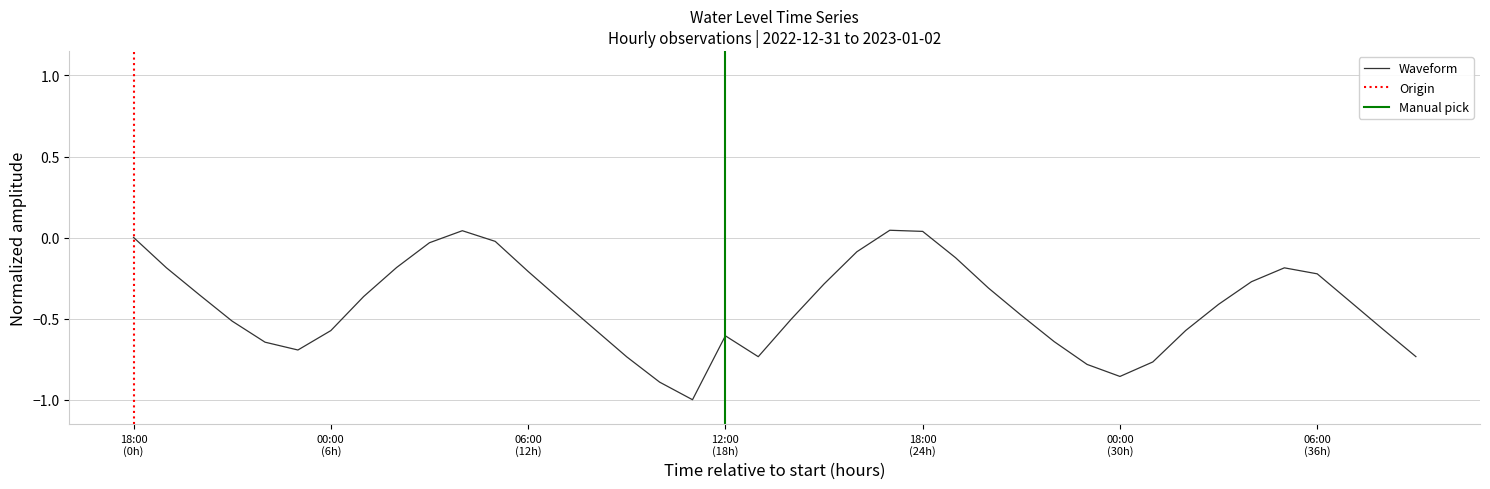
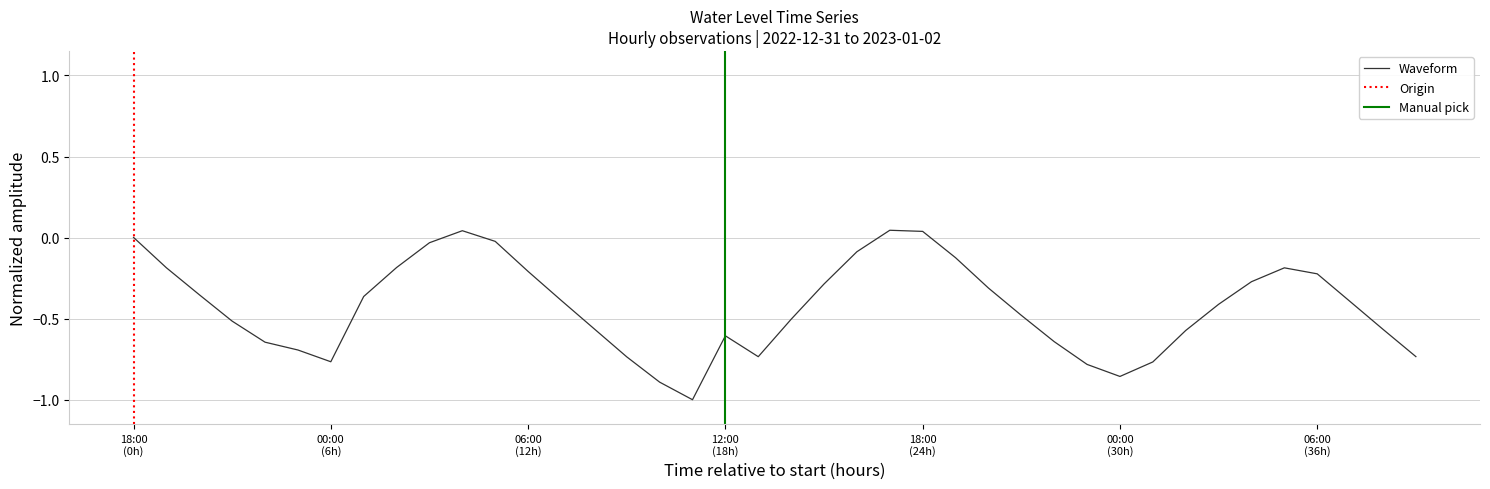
  {
    "18:00 (0h)": 0.00,
-   "00:00 (6h)": -0.57,
+   "00:00 (6h)": -0.77,
    "06:00 (12h)": -0.21,
    "12:00 (18h)": -0.61,
    "18:00 (24h)": 0.04,
    "00:00 (30h)": -0.86,
    "06:00 (36h)": -0.22
  }
